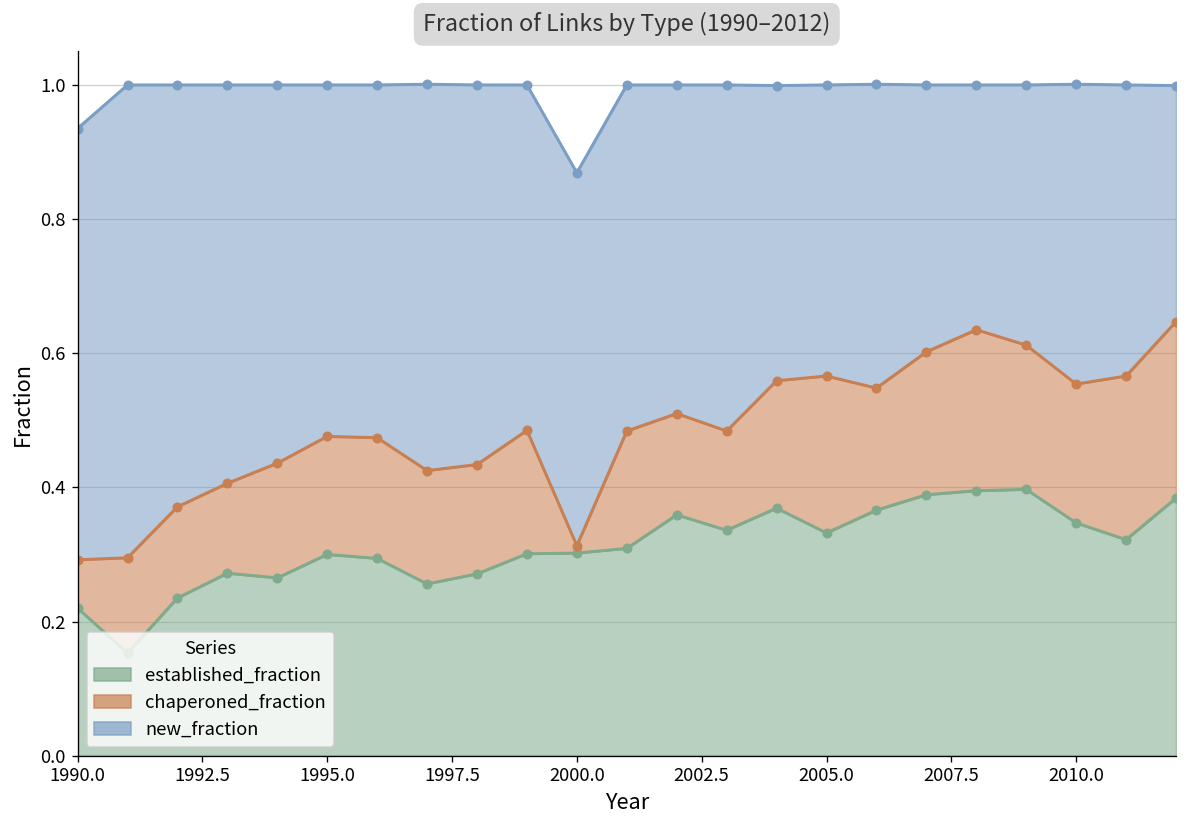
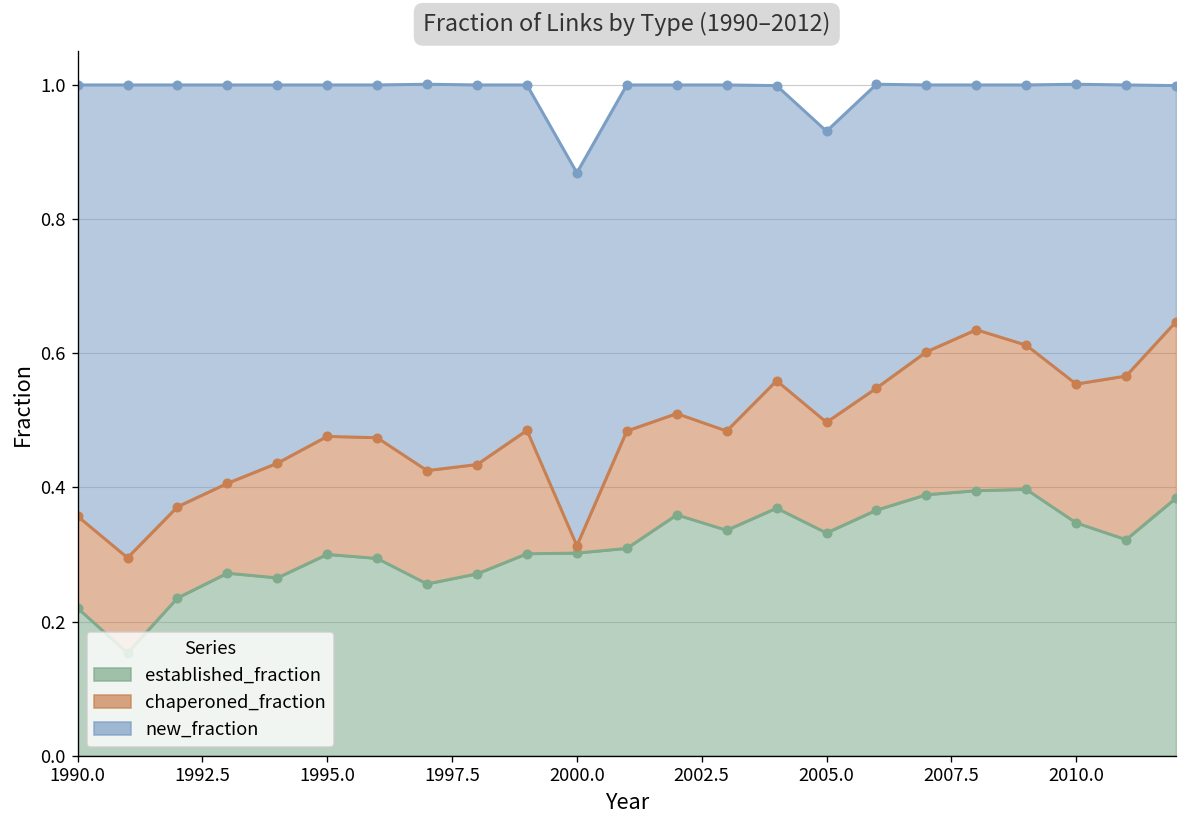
  {
    "chaperoned_fraction": {
-     "1990.0": 0.07,
+     "1990.0": 0.14,
      "1995.0": 0.18,
      "2000.0": 0.01,
-     "2005.0": 0.23,
+     "2005.0": 0.16,
      "2010.0": 0.21
    }
  }
